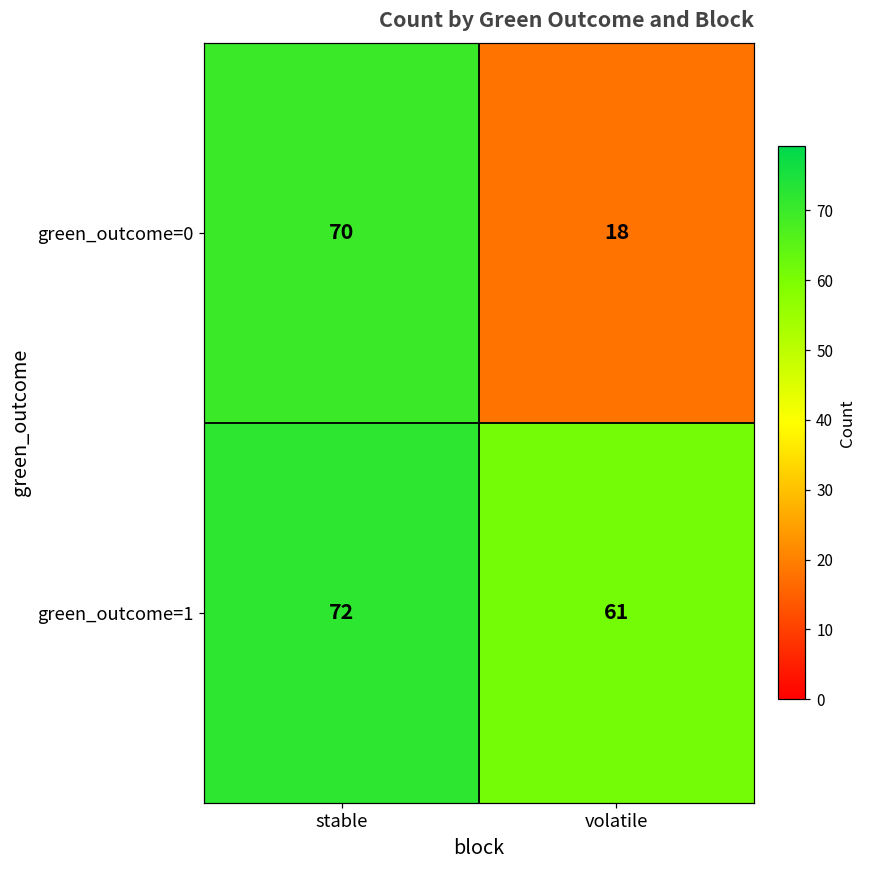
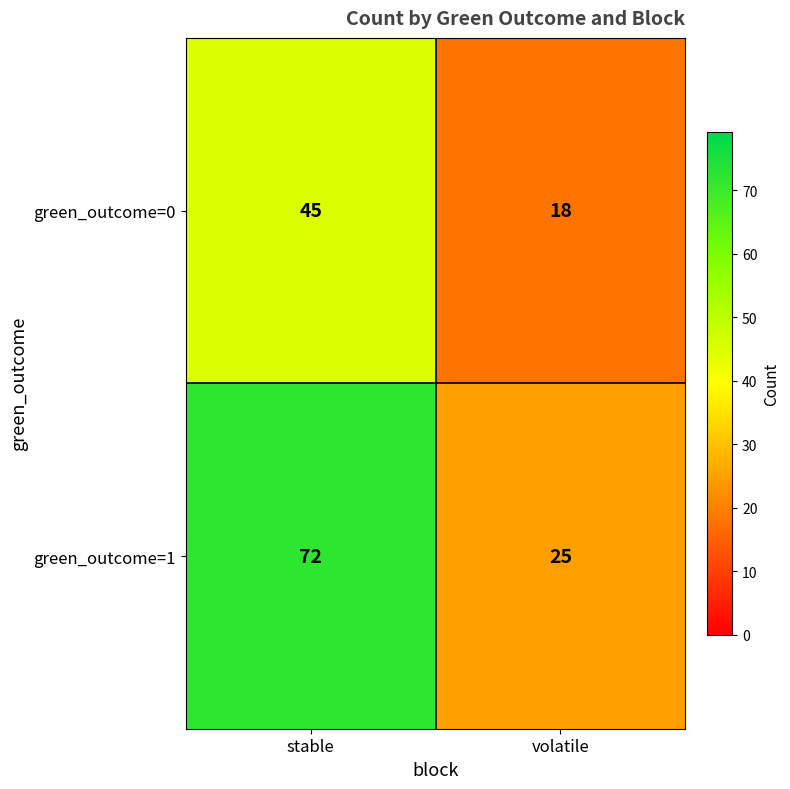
  {
    "green_outcome=0": {
-     "stable": 70,
+     "stable": 45,
      "volatile": 18
    },
    "green_outcome=1": {
      "stable": 72,
-     "volatile": 61
+     "volatile": 25
    }
  }
